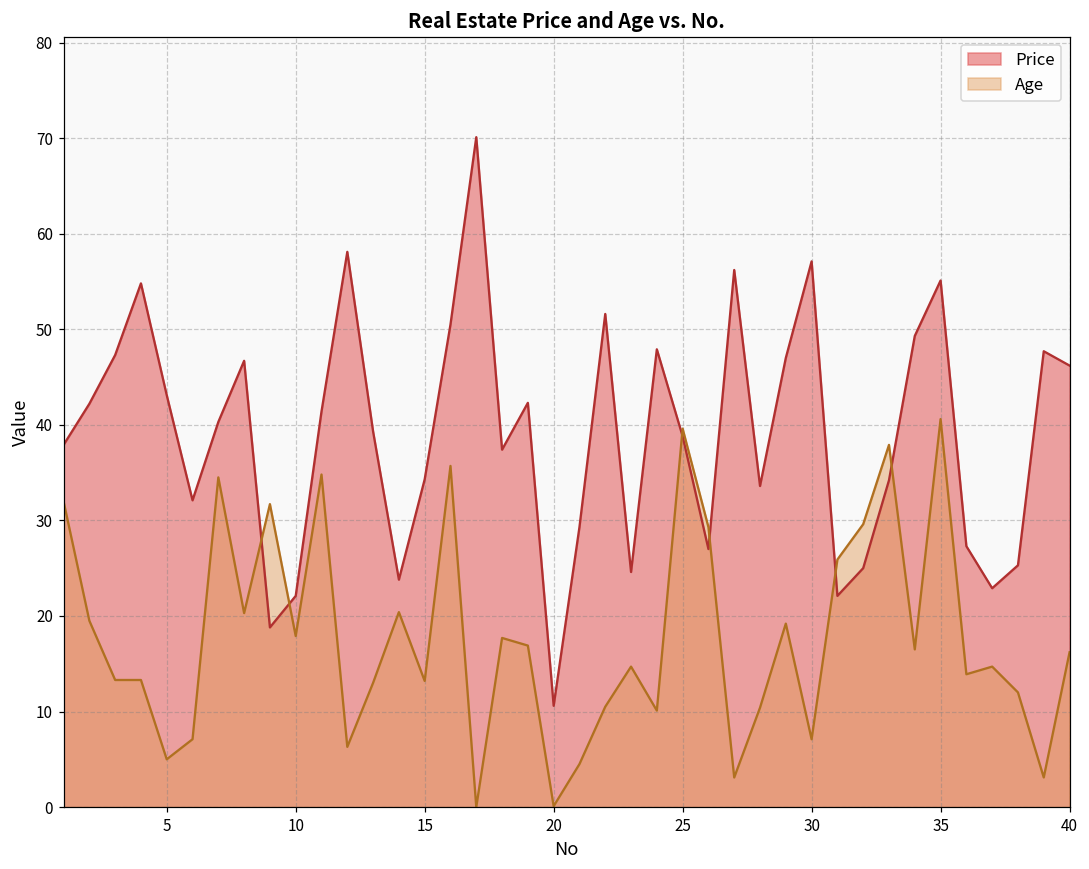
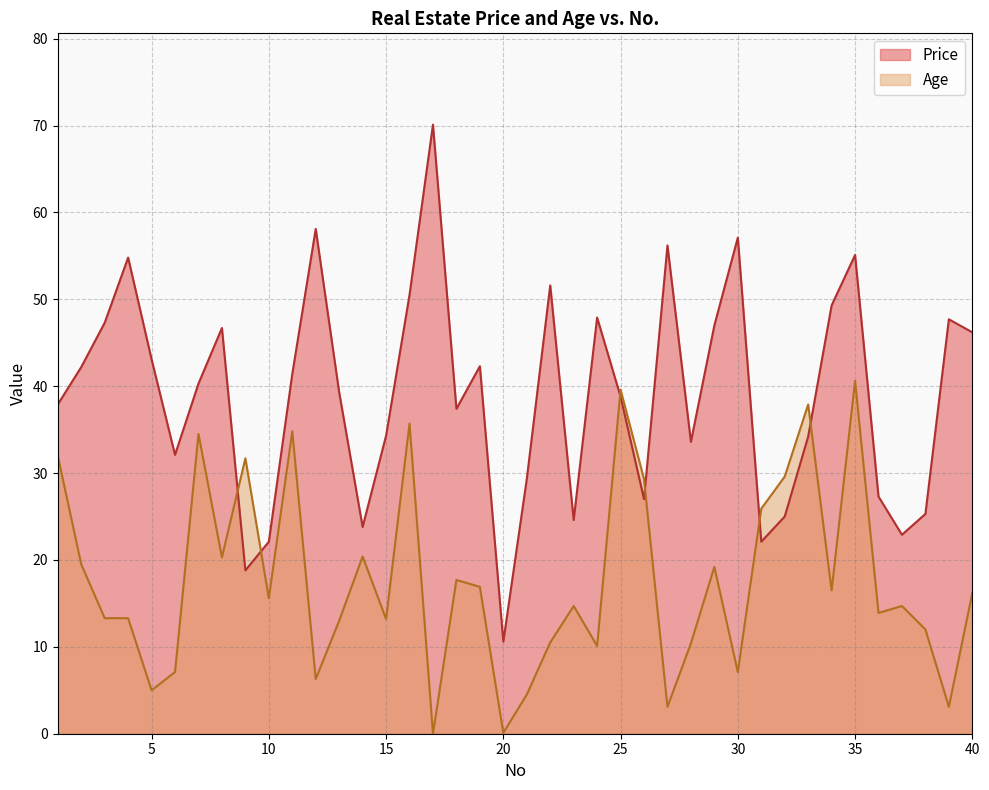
  {
    "Price": {
      "5": 43,
      "10": 22,
      "15": 34,
      "20": 11,
      "25": 39,
      "30": 57,
      "35": 55,
      "40": 46
    },
    "Age": {
      "5": 5,
-     "10": 18,
+     "10": 16,
      "15": 13,
      "20": 0,
      "25": 40,
      "30": 7,
      "35": 41,
      "40": 16
    }
  }
